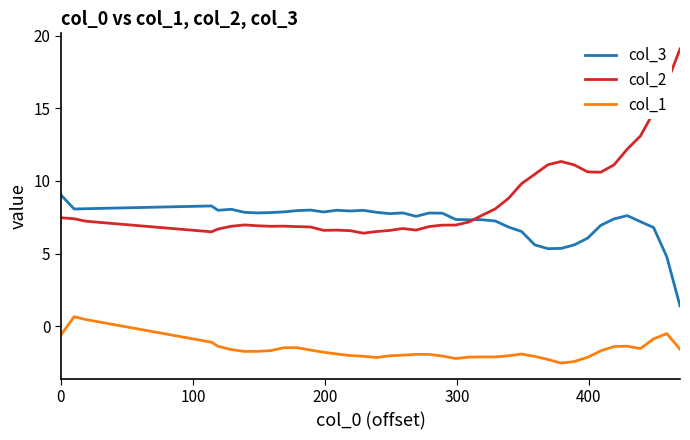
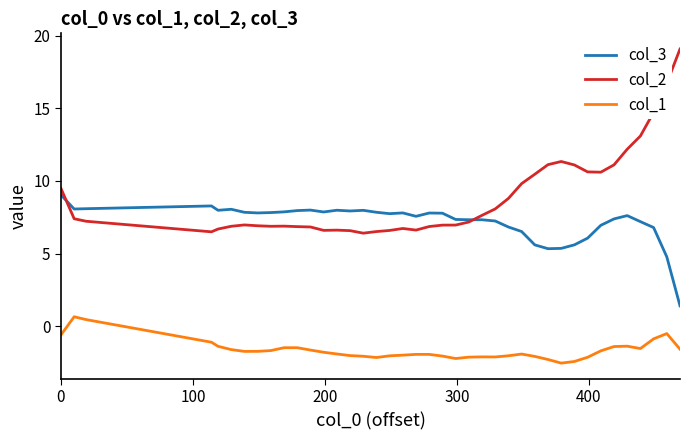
  {
    "col_3": {
      "0": 9.0
    },
    "col_2": {
-     "0": 7.5
+     "0": 9.5
    },
    "col_1": {
      "0": -0.6
    }
  }
